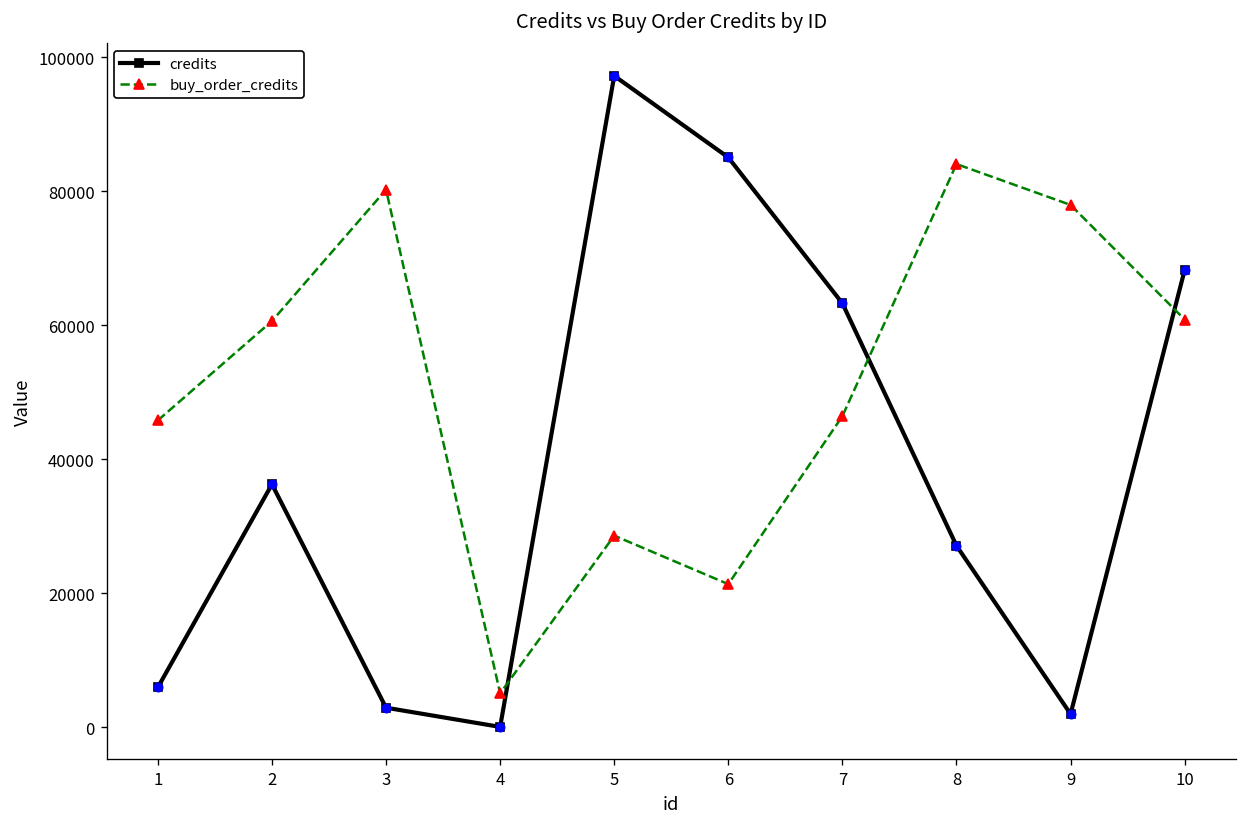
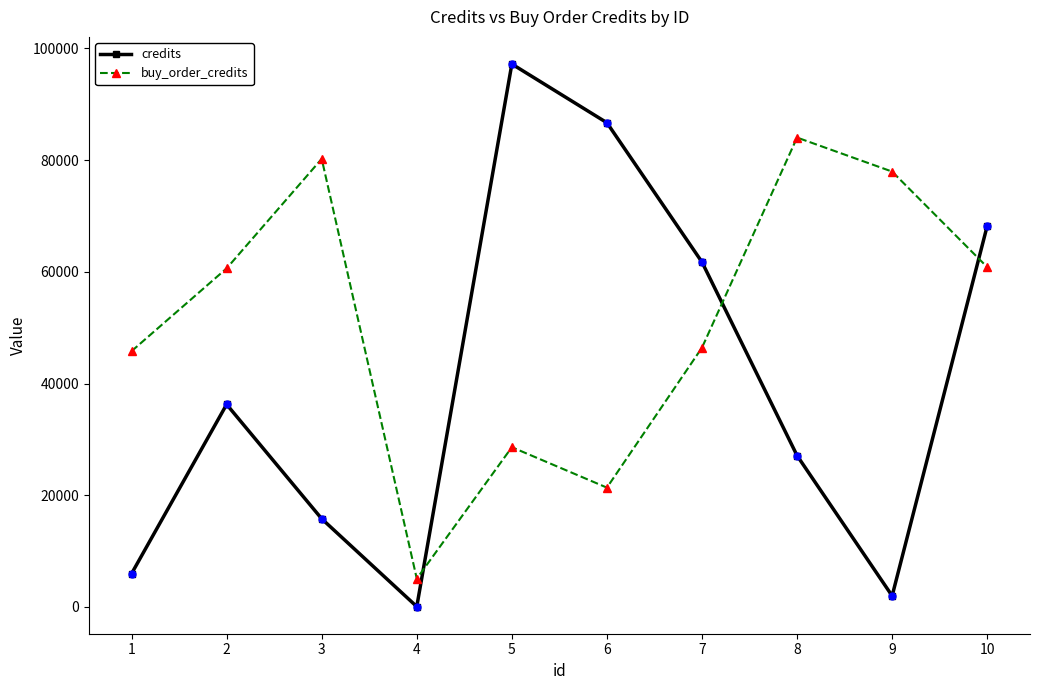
  {
    "credits": {
      "1": 6000,
      "2": 36000,
-     "3": 3000,
+     "3": 16000,
      "4": 0,
      "5": 97000,
-     "6": 85000,
-     "7": 63000,
+     "6": 87000,
+     "7": 62000,
      "8": 27000,
      "9": 2000,
      "10": 68000
    },
    "buy_order_credits": {
      "1": 46000,
      "2": 61000,
      "3": 80000,
      "4": 5000,
      "5": 29000,
      "6": 21000,
      "7": 46000,
      "8": 84000,
      "9": 78000,
      "10": 61000
    }
  }
